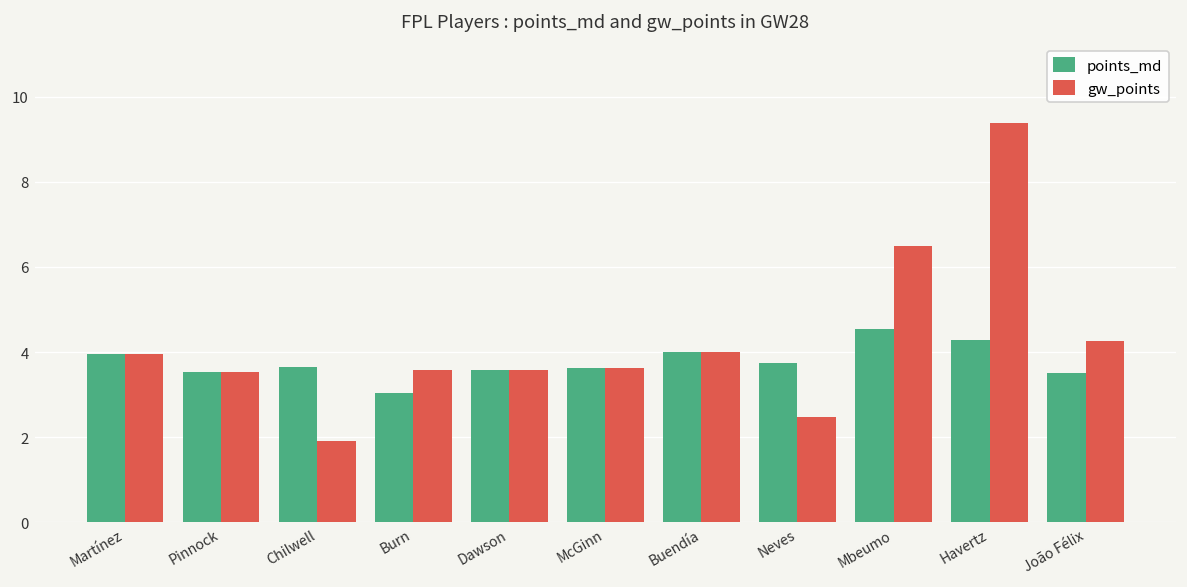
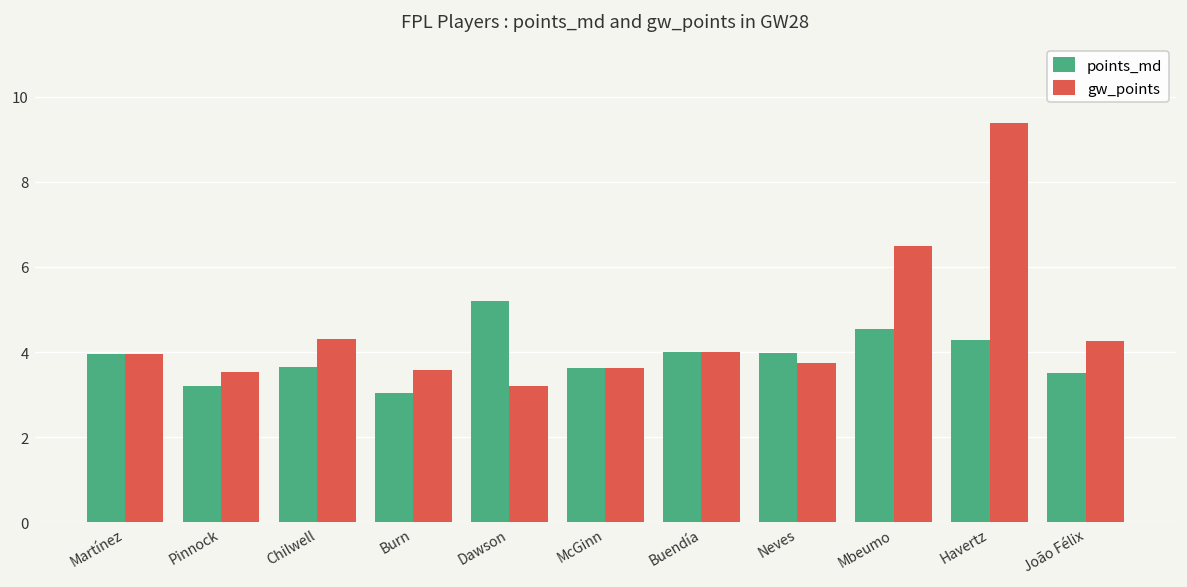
  {
    "points_md": {
      "Martínez": 4.0,
-     "Pinnock": 3.5,
+     "Pinnock": 3.2,
      "Chilwell": 3.6,
      "Burn": 3.0,
-     "Dawson": 3.6,
+     "Dawson": 5.2,
      "McGinn": 3.6,
      "Buendía": 4.0,
-     "Neves": 3.7,
+     "Neves": 4.0,
      "Mbeumo": 4.5,
      "Havertz": 4.3,
      "João Félix": 3.5
    },
    "gw_points": {
      "Martínez": 4.0,
      "Pinnock": 3.5,
-     "Chilwell": 1.9,
+     "Chilwell": 4.3,
      "Burn": 3.6,
-     "Dawson": 3.6,
+     "Dawson": 3.2,
      "McGinn": 3.6,
      "Buendía": 4.0,
-     "Neves": 2.5,
+     "Neves": 3.7,
      "Mbeumo": 6.5,
      "Havertz": 9.4,
      "João Félix": 4.3
    }
  }
